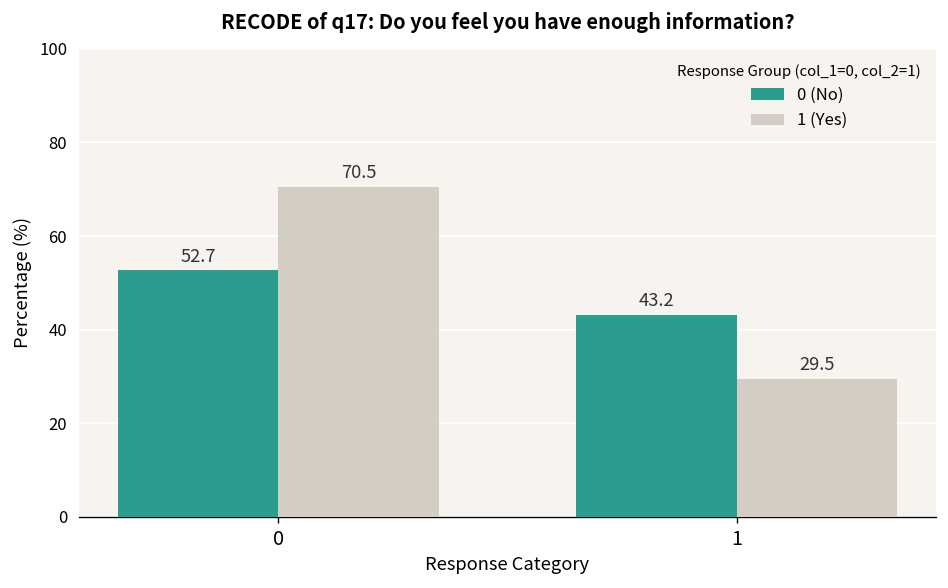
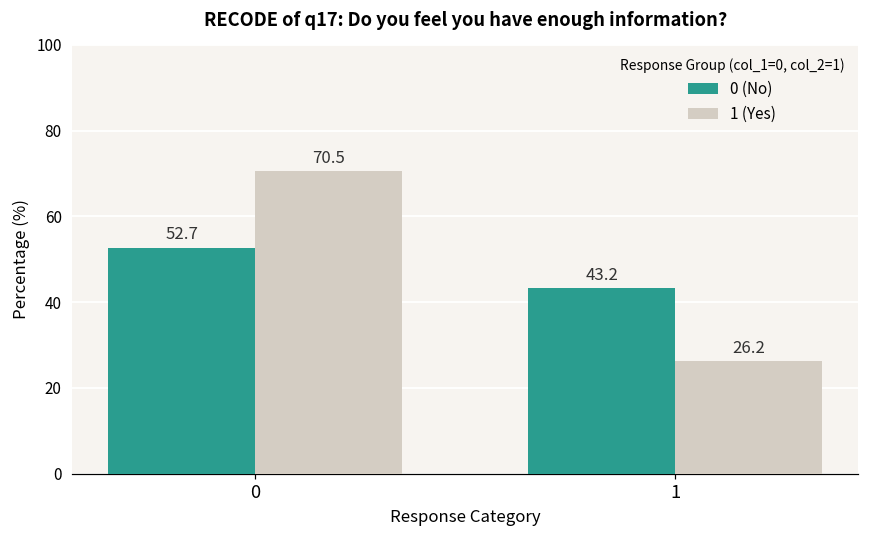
  {
    "0 (No)": {
      "0": 52.7,
      "1": 43.2
    },
    "1 (Yes)": {
      "0": 70.5,
-     "1": 29.5
+     "1": 26.2
    }
  }
